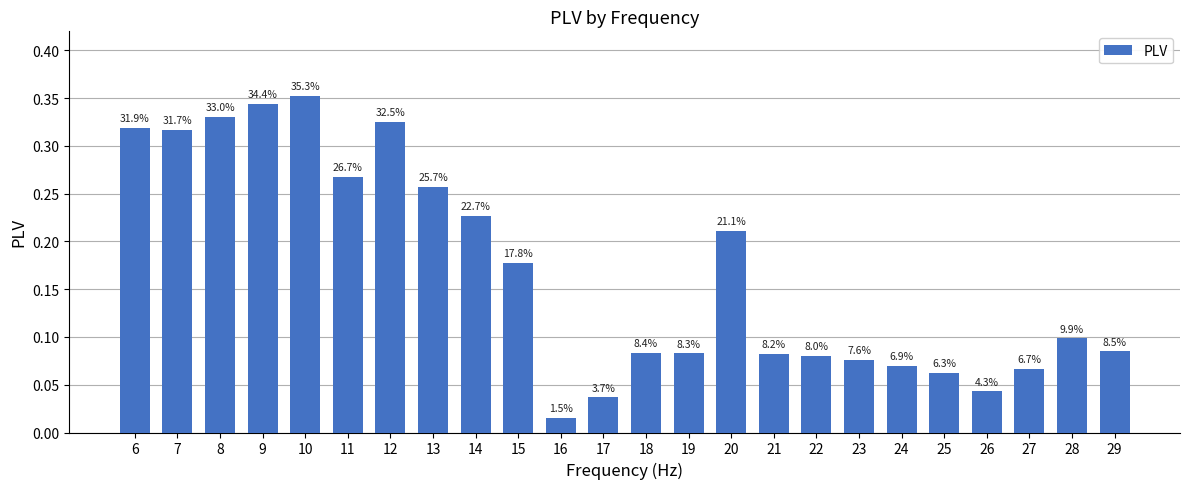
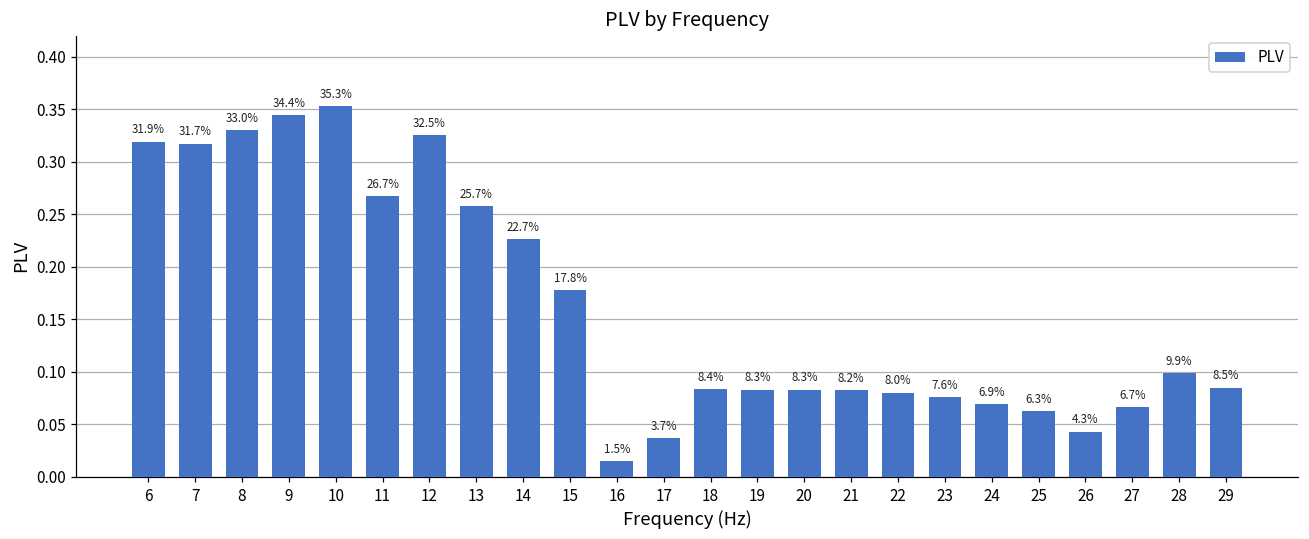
  {
    "6": "31.9%",
    "7": "31.7%",
    "8": "33.0%",
    "9": "34.4%",
    "10": "35.3%",
    "11": "26.7%",
    "12": "32.5%",
    "13": "25.7%",
    "14": "22.7%",
    "15": "17.8%",
    "16": "1.5%",
    "17": "3.7%",
    "18": "8.4%",
    "19": "8.3%",
-   "20": "21.1%",
+   "20": "8.3%",
    "21": "8.2%",
    "22": "8.0%",
    "23": "7.6%",
    "24": "6.9%",
    "25": "6.3%",
    "26": "4.3%",
    "27": "6.7%",
    "28": "9.9%",
    "29": "8.5%"
  }
